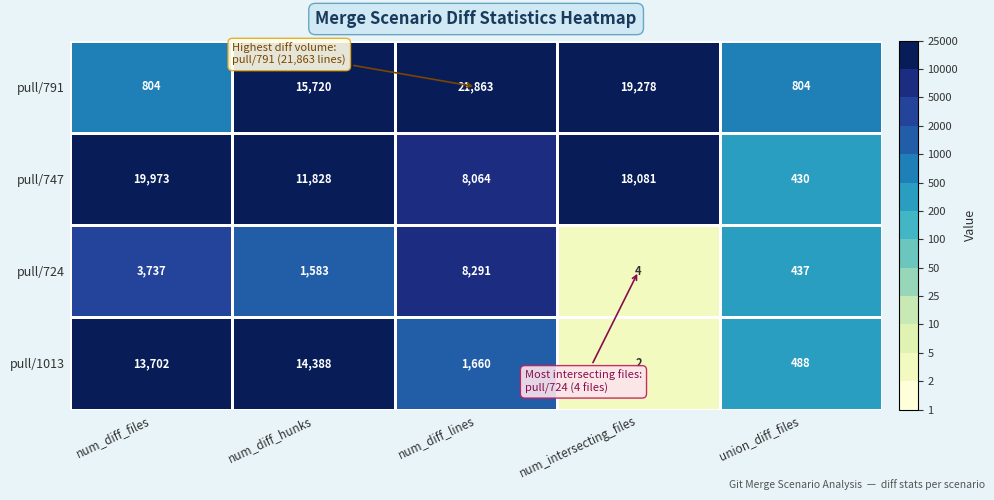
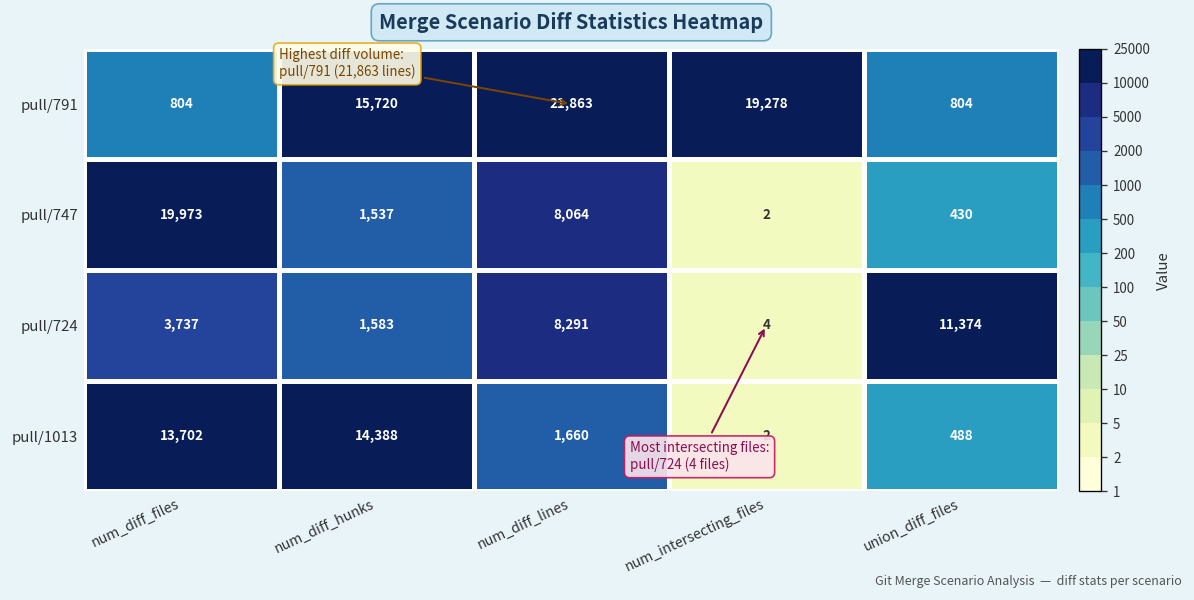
  {
    "pull/791": {
      "num_diff_files": "804",
      "num_intersecting_files": "19,278",
      "union_diff_files": "804"
    },
    "pull/747": {
      "num_diff_files": "19,973",
-     "num_diff_hunks": "11,828",
+     "num_diff_hunks": "1,537",
      "num_diff_lines": "8,064",
-     "num_intersecting_files": "18,081",
+     "num_intersecting_files": "2",
      "union_diff_files": "430"
    },
    "pull/724": {
      "num_diff_files": "3,737",
      "num_diff_hunks": "1,583",
      "num_diff_lines": "8,291",
-     "union_diff_files": "437"
+     "union_diff_files": "11,374"
    },
    "pull/1013": {
      "num_diff_files": "13,702",
      "num_diff_hunks": "14,388",
      "num_diff_lines": "1,660",
      "union_diff_files": "488"
    }
  }
